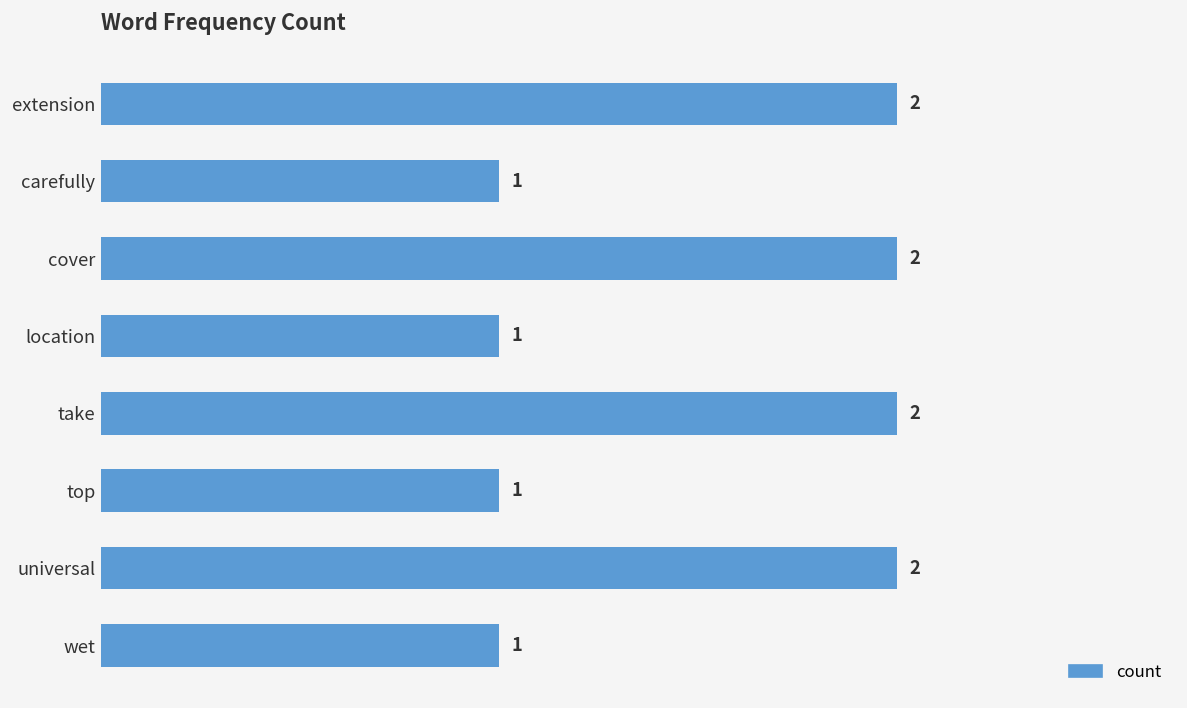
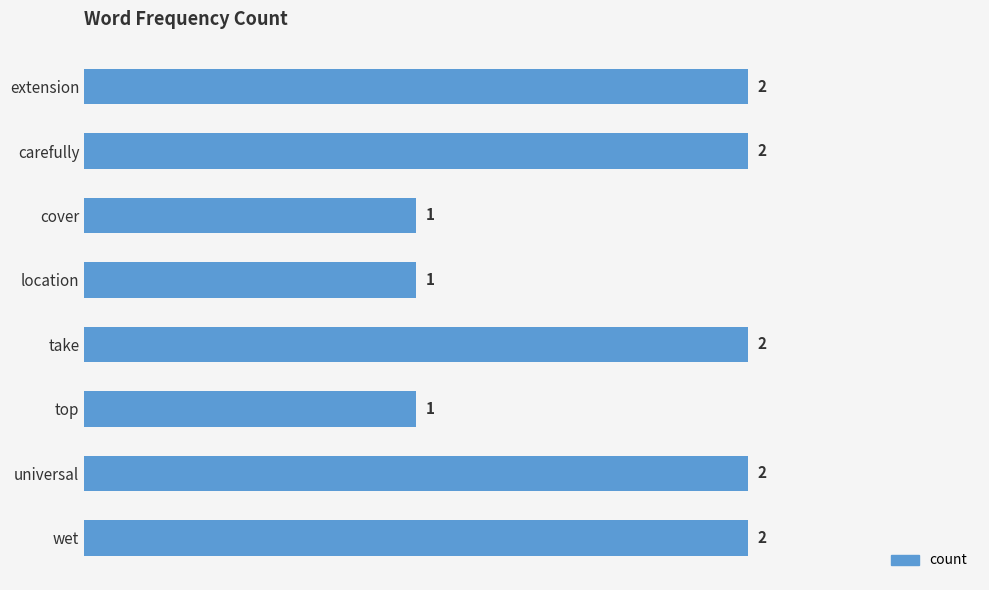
  {
    "extension": 2,
-   "carefully": 1,
-   "cover": 2,
+   "carefully": 2,
+   "cover": 1,
    "location": 1,
    "take": 2,
    "top": 1,
    "universal": 2,
-   "wet": 1
+   "wet": 2
  }
